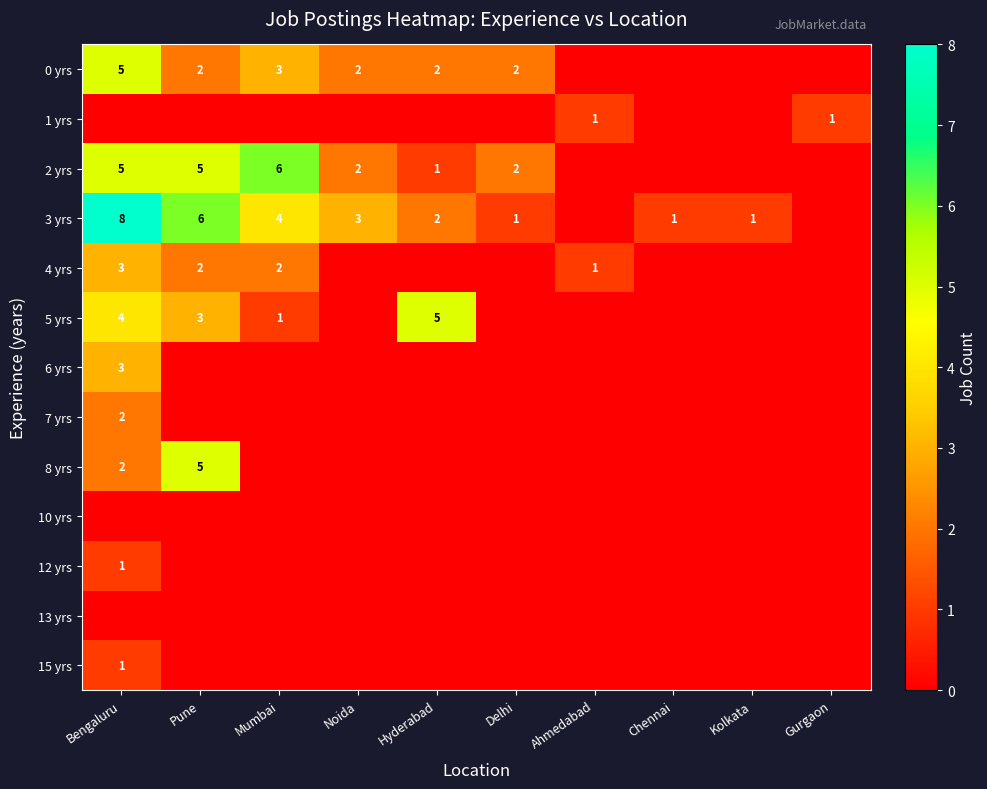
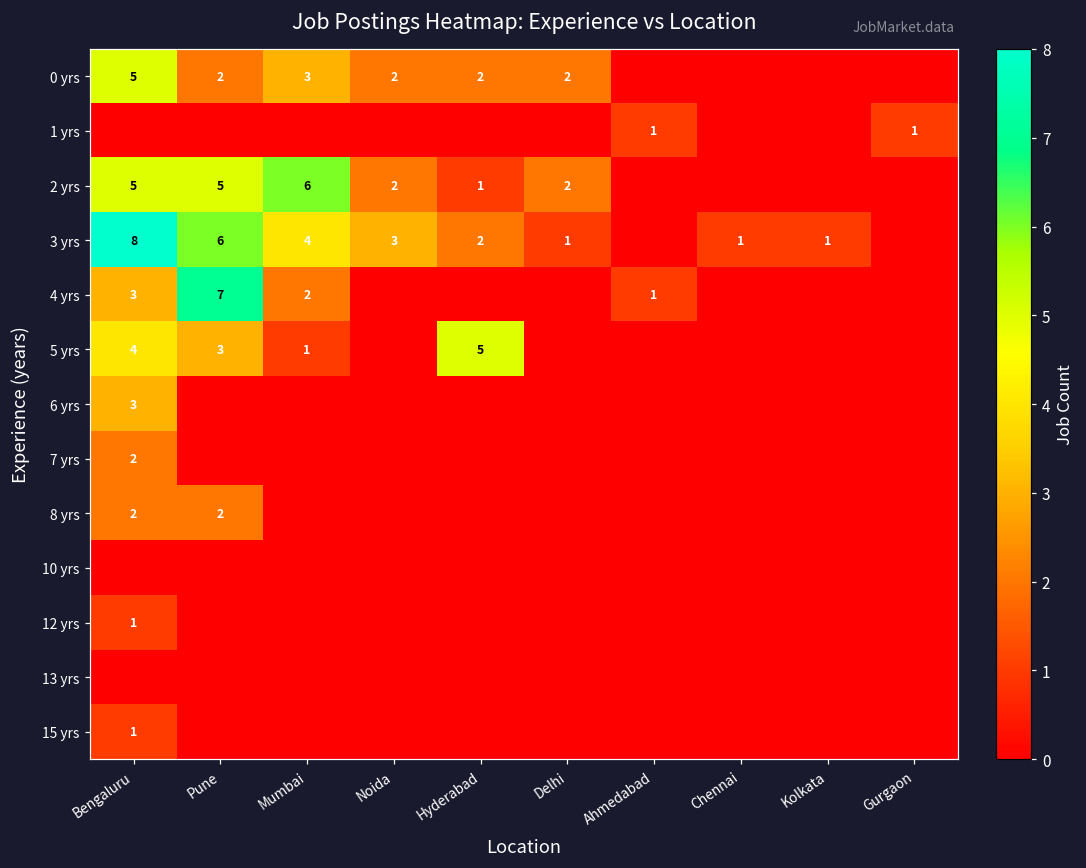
  {
    "0 yrs": {
      "Bengaluru": 5,
      "Pune": 2,
      "Mumbai": 3,
      "Noida": 2,
      "Hyderabad": 2,
      "Delhi": 2
    },
    "1 yrs": {
      "Ahmedabad": 1,
      "Gurgaon": 1
    },
    "2 yrs": {
      "Bengaluru": 5,
      "Pune": 5,
      "Mumbai": 6,
      "Noida": 2,
      "Hyderabad": 1,
      "Delhi": 2
    },
    "3 yrs": {
      "Bengaluru": 8,
      "Pune": 6,
      "Mumbai": 4,
      "Noida": 3,
      "Hyderabad": 2,
      "Delhi": 1,
      "Chennai": 1,
      "Kolkata": 1
    },
    "4 yrs": {
      "Bengaluru": 3,
-     "Pune": 2,
+     "Pune": 7,
      "Mumbai": 2,
      "Ahmedabad": 1
    },
    "5 yrs": {
      "Bengaluru": 4,
      "Pune": 3,
      "Mumbai": 1,
      "Hyderabad": 5
    },
    "6 yrs": {
      "Bengaluru": 3
    },
    "7 yrs": {
      "Bengaluru": 2
    },
    "8 yrs": {
      "Bengaluru": 2,
-     "Pune": 5
+     "Pune": 2
    },
    "12 yrs": {
      "Bengaluru": 1
    },
    "15 yrs": {
      "Bengaluru": 1
    }
  }
